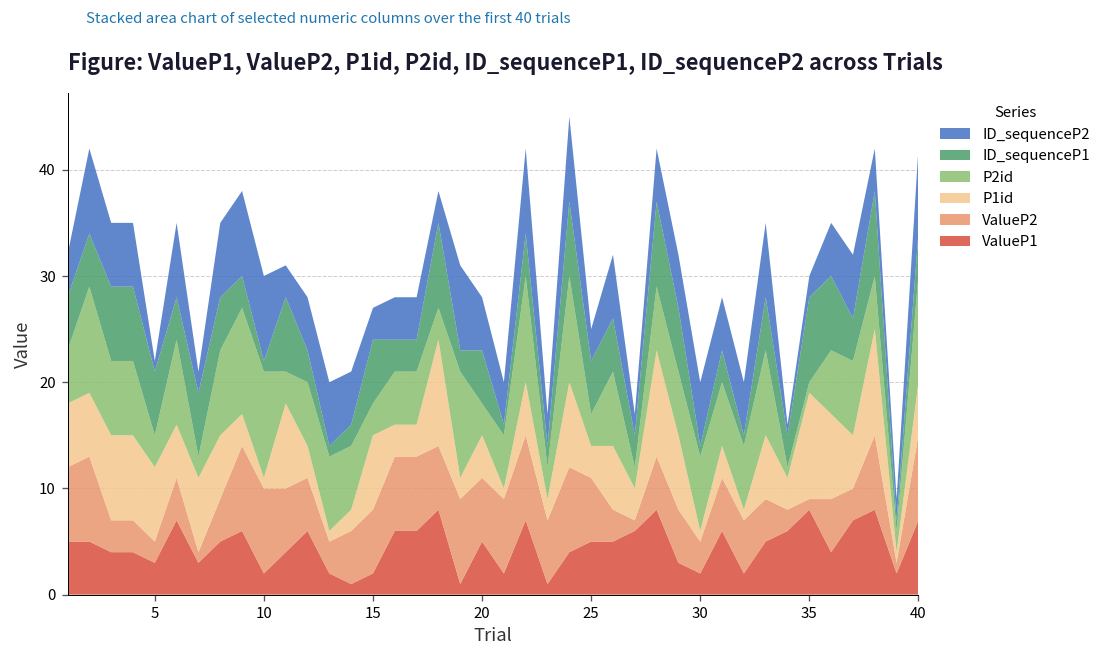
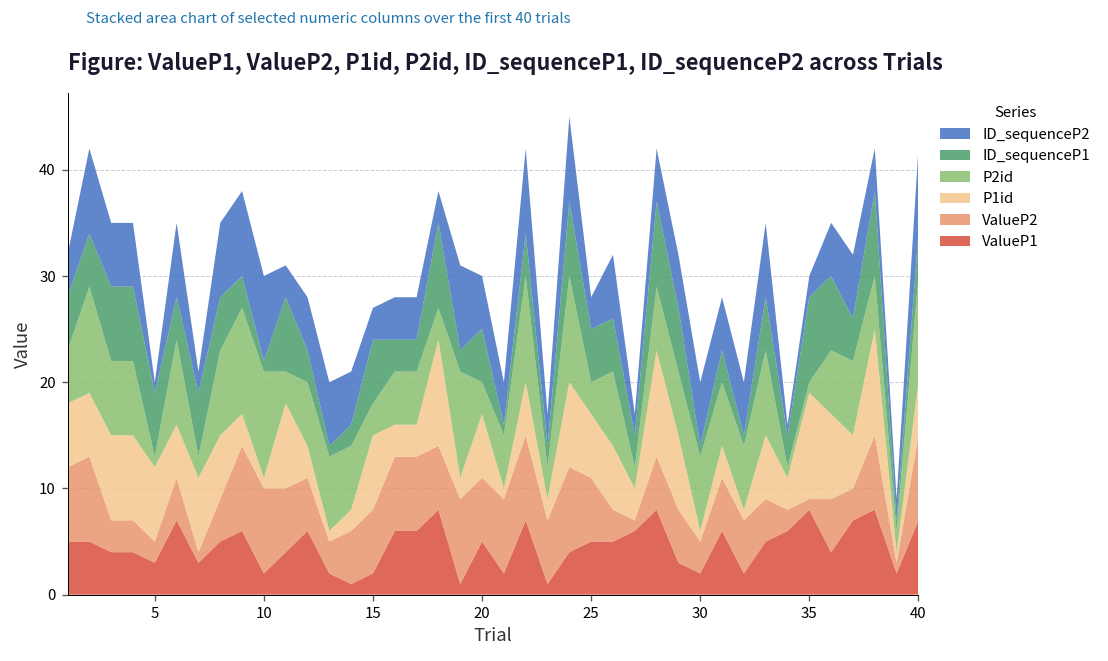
  {
    "ValueP1": {
      "5": 3,
      "10": 2,
      "15": 2,
      "20": 5,
      "25": 5,
      "30": 2,
      "35": 8,
      "40": 7
    },
    "ValueP2": {
      "5": 2,
      "10": 8,
      "15": 6,
      "20": 6,
      "25": 6,
      "30": 3,
      "35": 1,
      "40": 8
    },
    "P1id": {
      "5": 7,
      "10": 1,
      "15": 7,
-     "20": 4,
-     "25": 3,
+     "20": 6,
+     "25": 6,
      "30": 1,
      "35": 10,
      "40": 5
    },
    "P2id": {
-     "5": 3,
+     "5": 1,
      "10": 10,
      "15": 3,
      "20": 3,
      "25": 3,
      "30": 7,
      "35": 1,
      "40": 10
    },
    "ID_sequenceP1": {
      "5": 6,
      "10": 1,
      "15": 6,
      "20": 5,
      "25": 5,
      "30": 1,
      "35": 8,
      "40": 4
    },
    "ID_sequenceP2": {
      "5": 1,
      "10": 8,
      "15": 3,
      "20": 5,
      "25": 3,
      "30": 6,
      "35": 2,
      "40": 8
    }
  }
